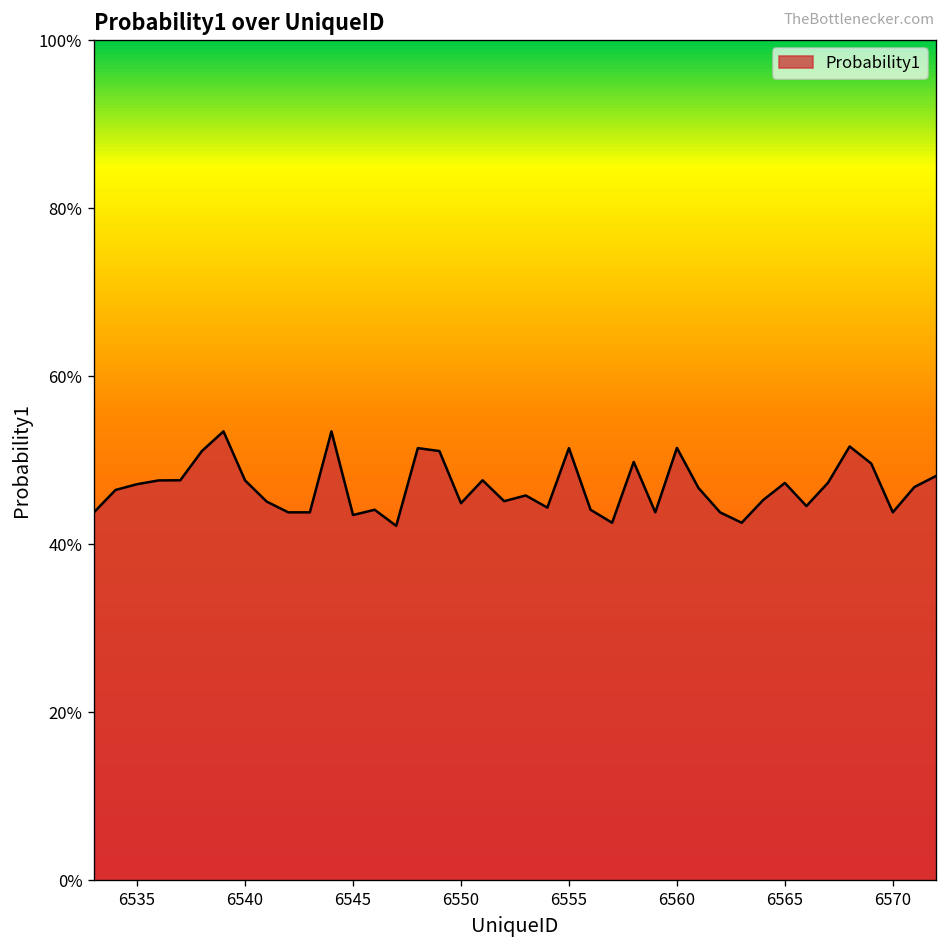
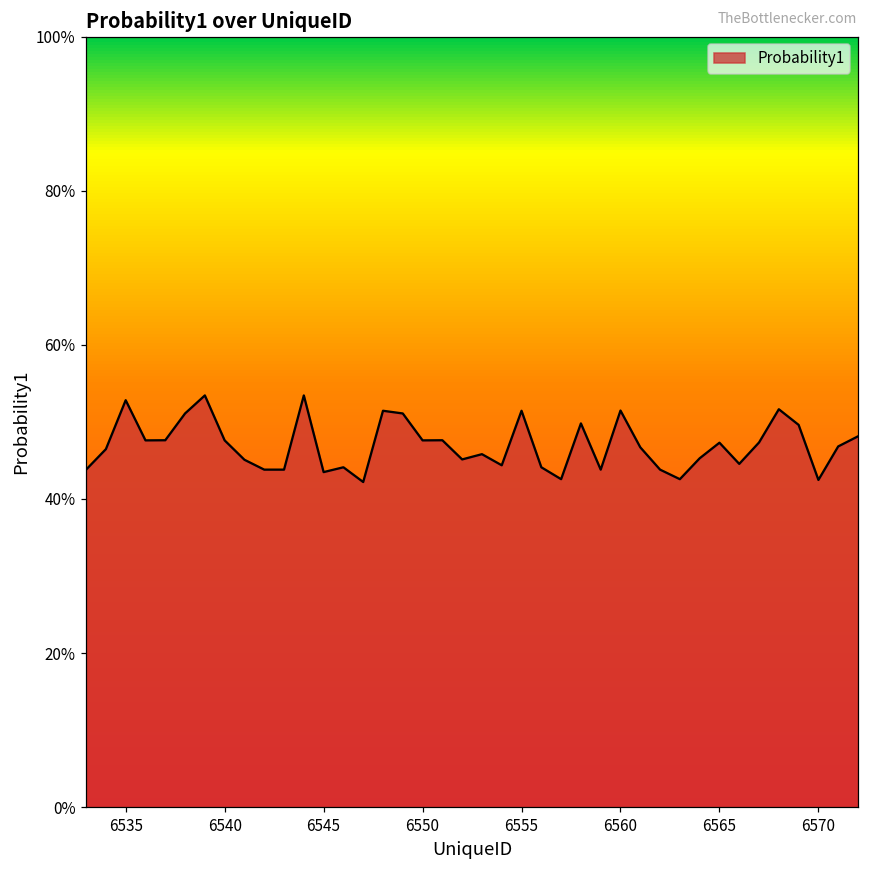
  {
-   "6535": "47%",
+   "6535": "53%",
    "6540": "48%",
    "6545": "43%",
-   "6550": "45%",
+   "6550": "48%",
    "6555": "51%",
    "6560": "51%",
    "6565": "47%",
-   "6570": "44%"
+   "6570": "42%"
  }
